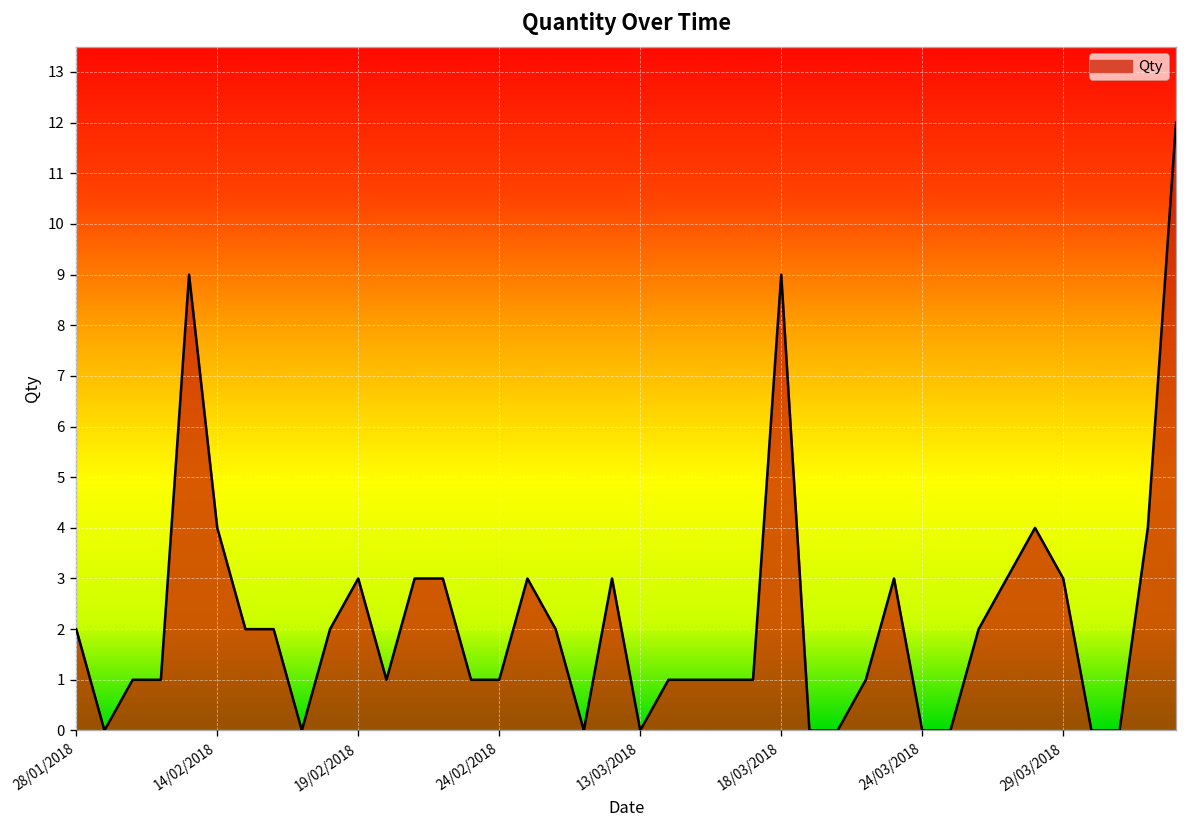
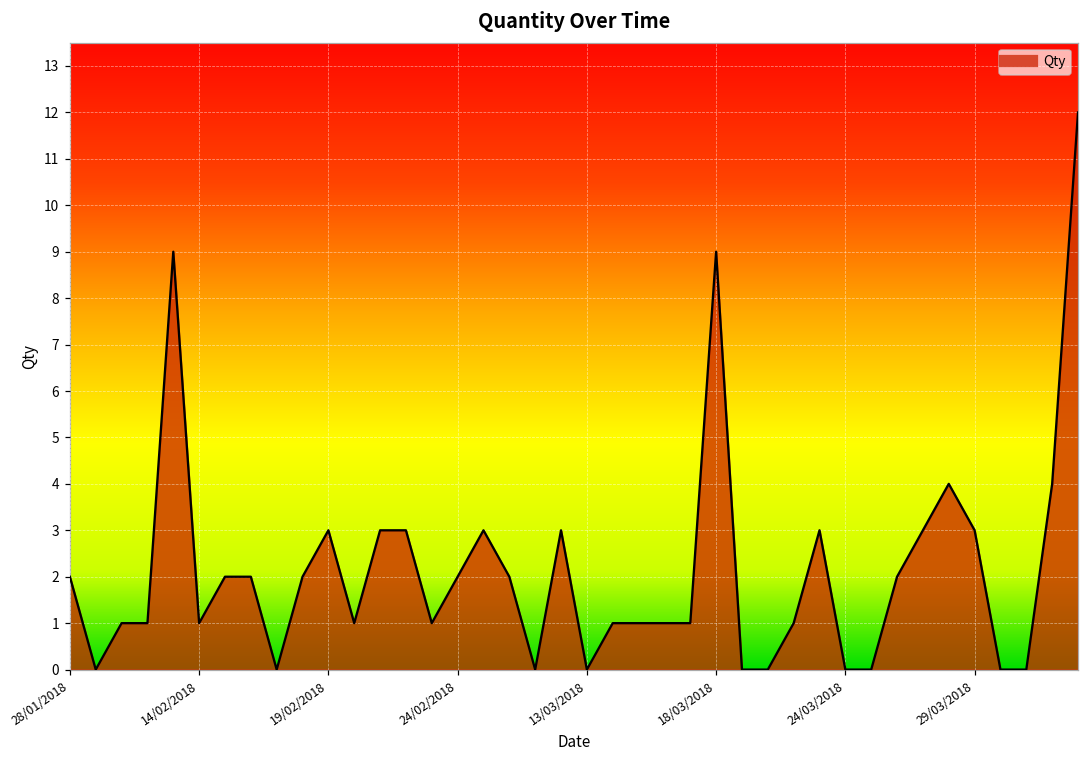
  {
    "28/01/2018": 2,
-   "14/02/2018": 4,
+   "14/02/2018": 1,
    "19/02/2018": 3,
-   "24/02/2018": 1,
+   "24/02/2018": 2,
    "13/03/2018": 0,
    "18/03/2018": 9,
    "24/03/2018": 0,
    "29/03/2018": 3
  }
